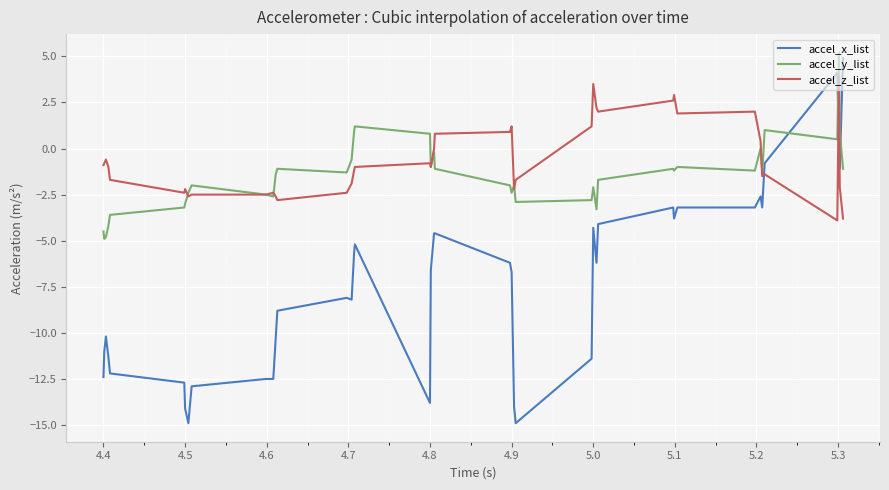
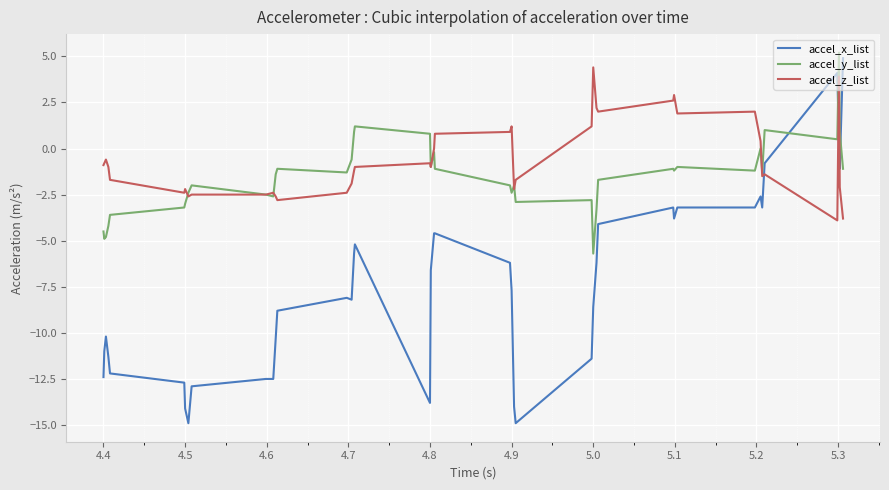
  {
    "accel_x_list": {
      "4.4": -12.4,
      "4.5": -14.1,
      "4.8": -13.8,
-     "4.9": -6.7,
-     "5.0": -4.3
+     "4.9": -7.7,
+     "5.0": -8.6
    },
    "accel_y_list": {
      "4.4": -4.5,
      "4.5": -3.0,
      "4.8": 0.8,
      "4.9": -2.4,
-     "5.0": -2.1
+     "5.0": -5.7
    },
    "accel_z_list": {
      "4.4": -0.9,
      "4.5": -2.2,
      "4.8": -0.8,
      "4.9": 1.2,
-     "5.0": 3.5
+     "5.0": 4.4
    }
  }
